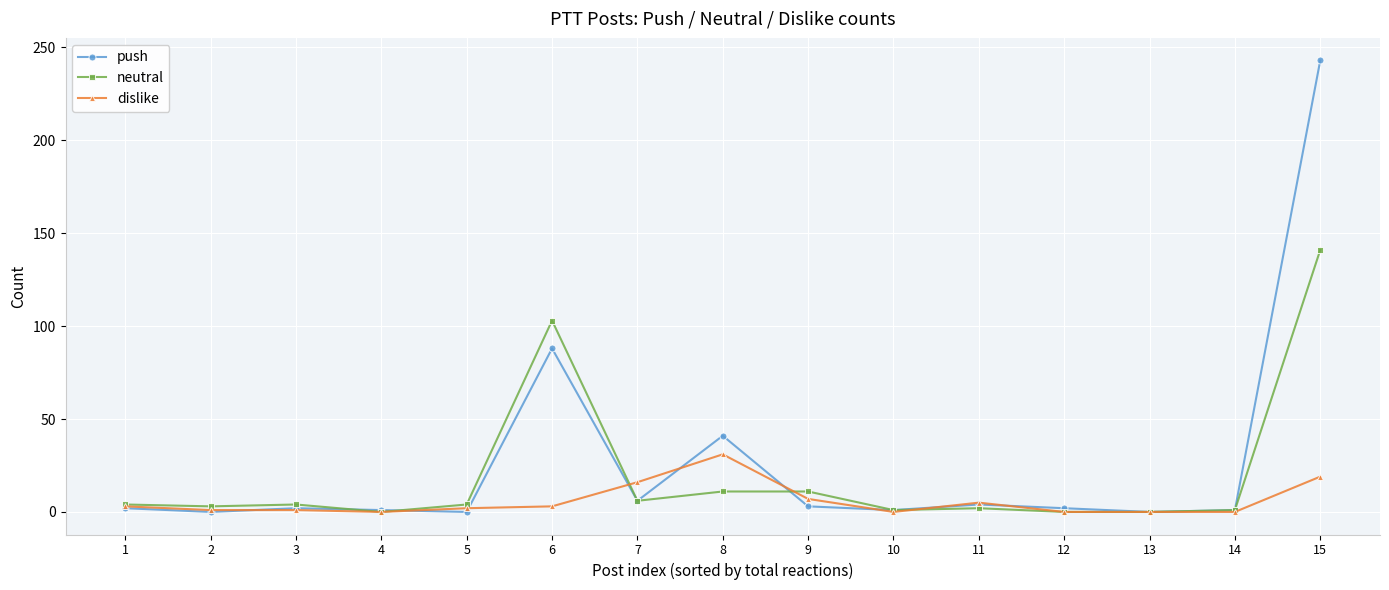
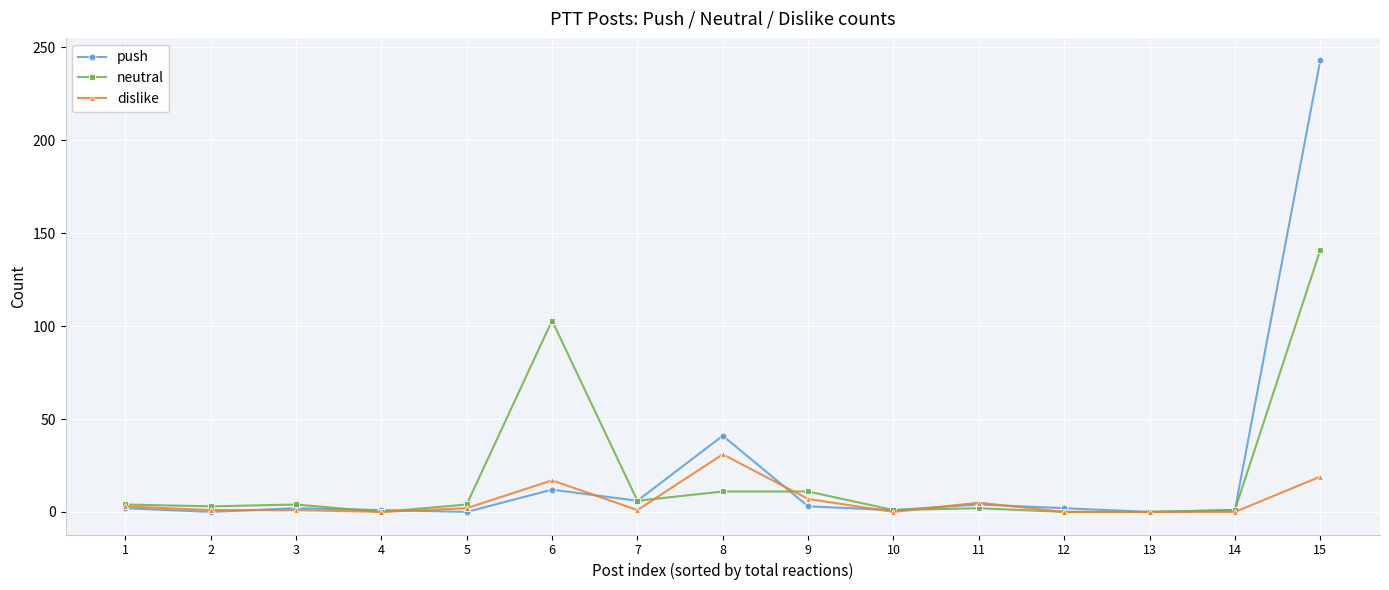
  {
    "push": {
      "5": 0,
-     "6": 88,
+     "6": 12,
      "8": 41,
      "9": 3,
      "12": 2,
      "15": 243
    },
    "neutral": {
      "2": 3,
      "3": 4,
      "5": 4,
      "6": 103,
      "8": 11,
      "9": 11,
      "11": 2,
      "15": 141
    },
    "dislike": {
      "5": 2,
-     "6": 3,
-     "7": 16,
+     "6": 17,
+     "7": 1,
      "8": 31,
      "9": 7,
      "15": 19
    }
  }
